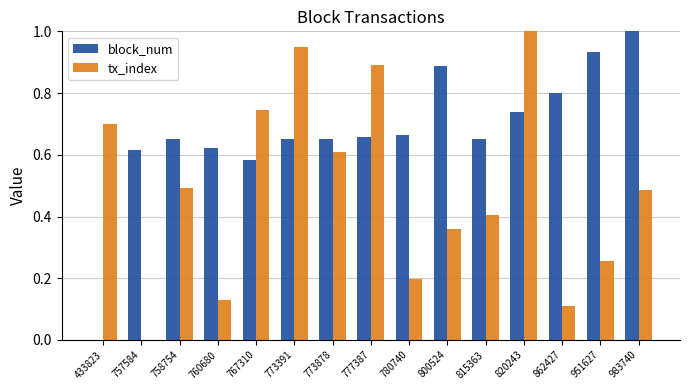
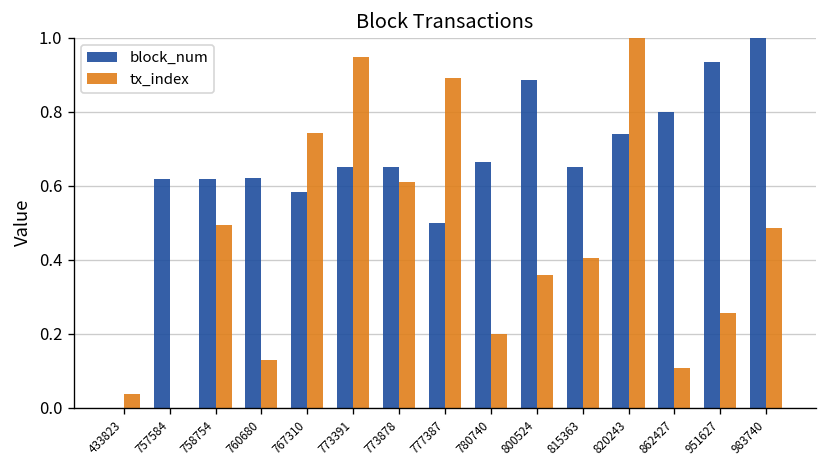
  {
    "block_num": {
      "433823": 0.00,
      "757584": 0.62,
-     "758754": 0.65,
+     "758754": 0.62,
      "760680": 0.62,
      "767310": 0.58,
      "773391": 0.65,
      "773878": 0.65,
-     "777387": 0.66,
+     "777387": 0.50,
      "780740": 0.66,
      "800524": 0.89,
      "815363": 0.65,
      "820243": 0.74,
      "862427": 0.80,
      "951627": 0.93,
      "983740": 1.00
    },
    "tx_index": {
-     "433823": 0.70,
+     "433823": 0.04,
      "757584": 0.00,
      "758754": 0.49,
      "760680": 0.13,
      "767310": 0.74,
      "773391": 0.95,
      "773878": 0.61,
      "777387": 0.89,
      "780740": 0.20,
      "800524": 0.36,
      "815363": 0.40,
      "820243": 1.00,
      "862427": 0.11,
      "951627": 0.26,
      "983740": 0.49
    }
  }
